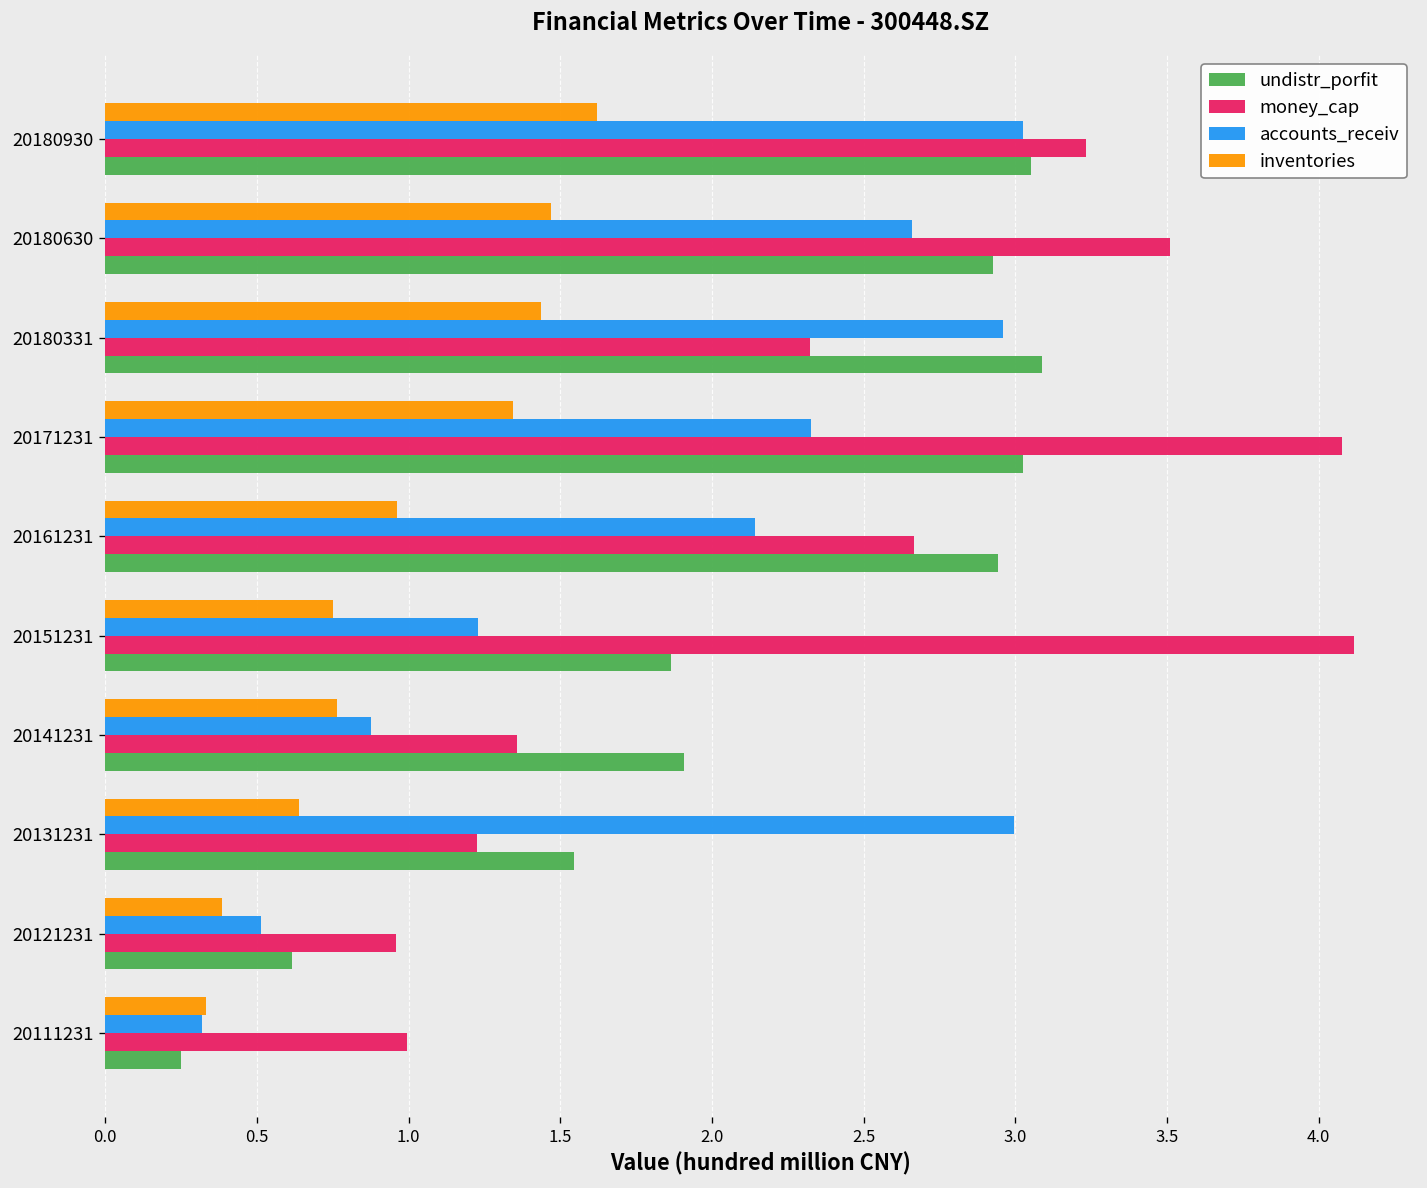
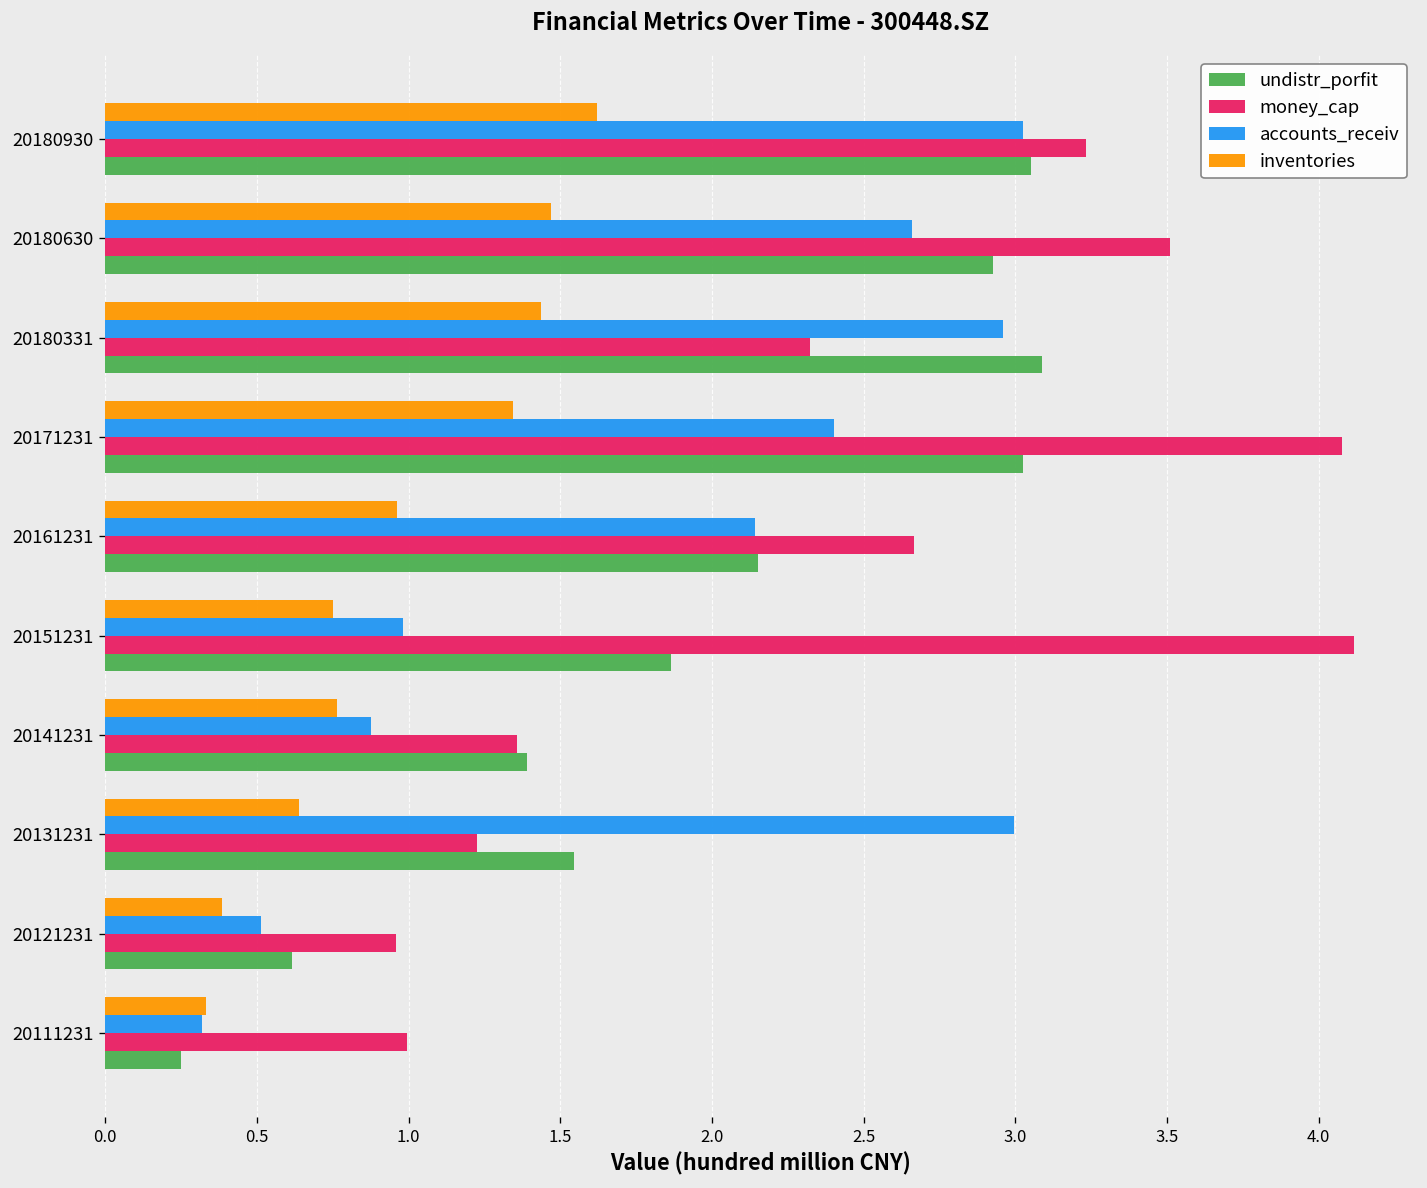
  {
    "undistr_porfit": {
      "20180930": 3.05,
      "20180630": 2.93,
      "20180331": 3.09,
      "20171231": 3.03,
-     "20161231": 2.94,
+     "20161231": 2.15,
      "20151231": 1.86,
-     "20141231": 1.91,
+     "20141231": 1.39,
      "20131231": 1.54,
      "20121231": 0.61,
      "20111231": 0.25
    },
    "money_cap": {
      "20180930": 3.23,
      "20180630": 3.51,
      "20180331": 2.32,
      "20171231": 4.08,
      "20161231": 2.66,
      "20151231": 4.11,
      "20141231": 1.36,
      "20131231": 1.22,
      "20121231": 0.96,
      "20111231": 0.99
    },
    "accounts_receiv": {
      "20180930": 3.03,
      "20180630": 2.66,
      "20180331": 2.96,
-     "20171231": 2.33,
+     "20171231": 2.40,
      "20161231": 2.14,
-     "20151231": 1.23,
+     "20151231": 0.98,
      "20141231": 0.87,
      "20131231": 3.00,
      "20121231": 0.51,
      "20111231": 0.32
    },
    "inventories": {
      "20180930": 1.62,
      "20180630": 1.47,
      "20180331": 1.44,
      "20171231": 1.35,
      "20161231": 0.96,
      "20151231": 0.75,
      "20141231": 0.76,
      "20131231": 0.64,
      "20121231": 0.38,
      "20111231": 0.33
    }
  }
